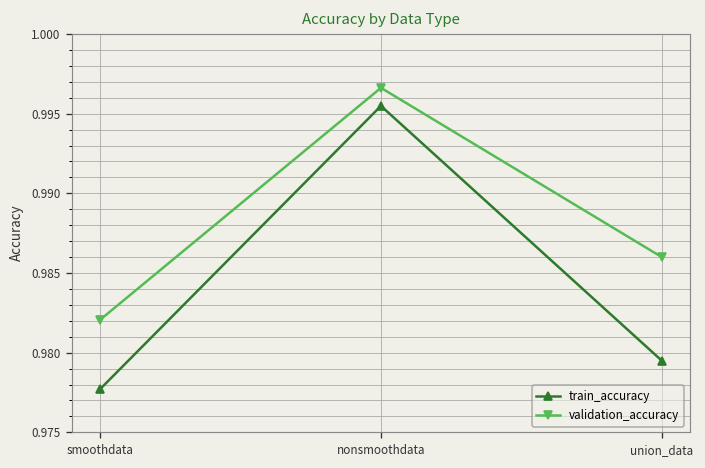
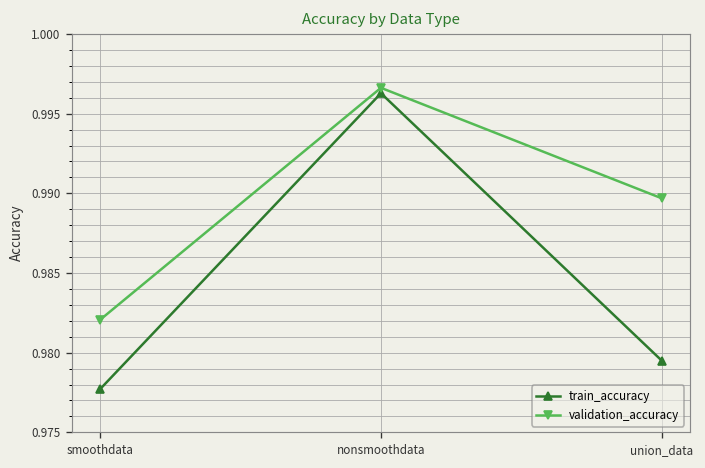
  {
    "train_accuracy": {
      "smoothdata": 0.9777,
-     "nonsmoothdata": 0.9955,
+     "nonsmoothdata": 0.9963,
      "union_data": 0.9795
    },
    "validation_accuracy": {
      "smoothdata": 0.9821,
      "nonsmoothdata": 0.9966,
-     "union_data": 0.9860
+     "union_data": 0.9897
    }
  }
